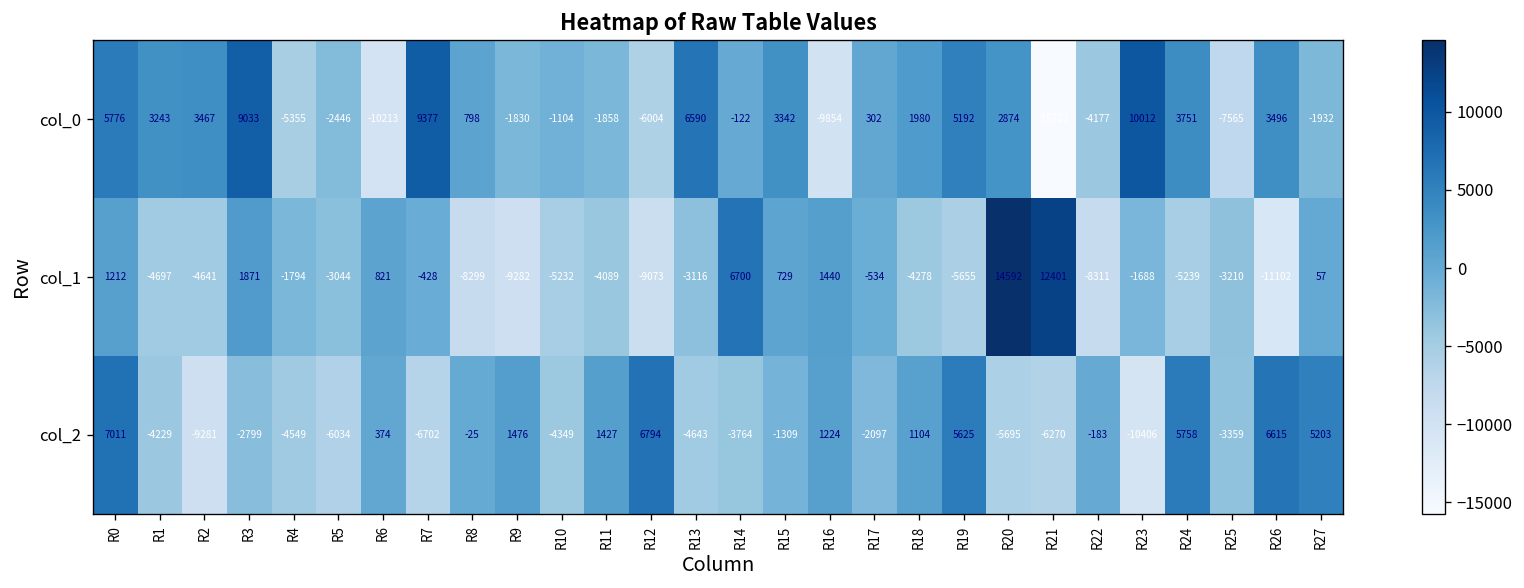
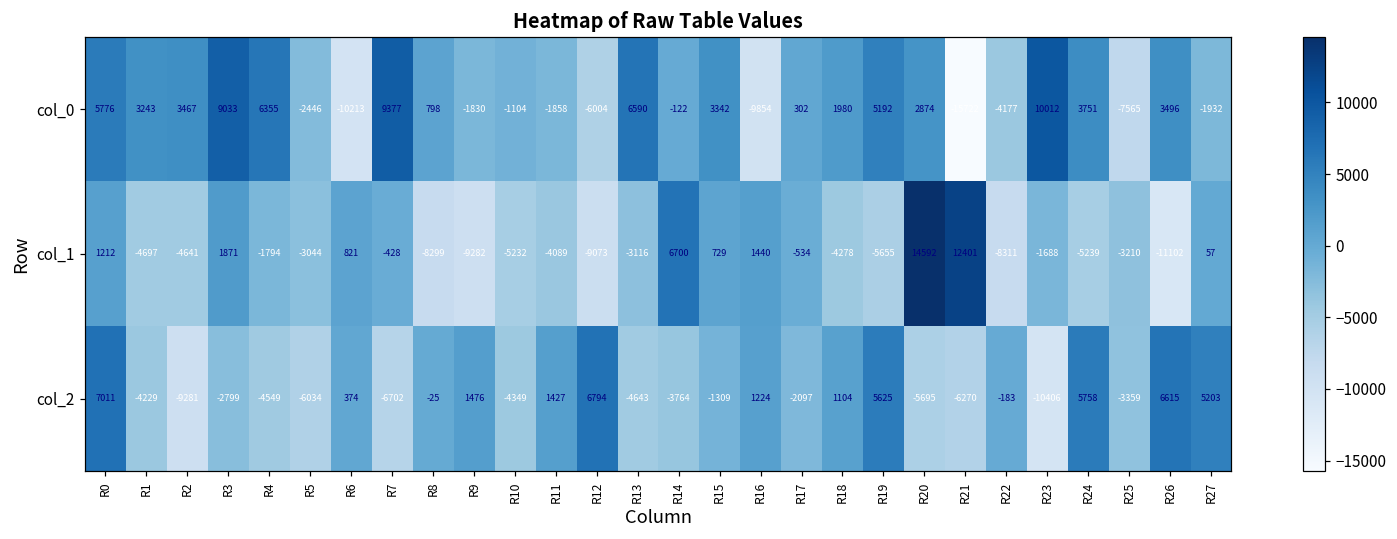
  {
    "col_0": {
      "R0": 5776,
      "R1": 3243,
      "R2": 3467,
      "R3": 9033,
-     "R4": -5355,
+     "R4": 6355,
      "R5": -2446,
      "R7": 9377,
      "R8": 798,
      "R9": -1830,
      "R10": -1104,
      "R11": -1858,
      "R12": -6004,
      "R13": 6590,
      "R14": -122,
      "R15": 3342,
      "R17": 302,
      "R18": 1980,
      "R19": 5192,
      "R20": 2874,
      "R22": -4177,
      "R23": 10012,
      "R24": 3751,
      "R25": -7565,
      "R26": 3496,
      "R27": -1932
    },
    "col_1": {
      "R0": 1212,
      "R1": -4697,
      "R2": -4641,
      "R3": 1871,
      "R4": -1794,
      "R5": -3044,
      "R6": 821,
      "R7": -428,
      "R8": -8299,
      "R9": -9282,
      "R10": -5232,
      "R11": -4089,
      "R12": -9073,
      "R13": -3116,
      "R14": 6700,
      "R15": 729,
      "R16": 1440,
      "R17": -534,
      "R18": -4278,
      "R19": -5655,
      "R20": 14592,
      "R21": 12401,
      "R22": -8311,
      "R23": -1688,
      "R24": -5239,
      "R25": -3210,
      "R27": 57
    },
    "col_2": {
      "R0": 7011,
      "R1": -4229,
      "R2": -9281,
      "R3": -2799,
      "R4": -4549,
      "R5": -6034,
      "R6": 374,
      "R7": -6702,
      "R8": -25,
      "R9": 1476,
      "R10": -4349,
      "R11": 1427,
      "R12": 6794,
      "R13": -4643,
      "R14": -3764,
      "R15": -1309,
      "R16": 1224,
      "R17": -2097,
      "R18": 1104,
      "R19": 5625,
      "R20": -5695,
      "R21": -6270,
      "R22": -183,
      "R24": 5758,
      "R25": -3359,
      "R26": 6615,
      "R27": 5203
    }
  }
